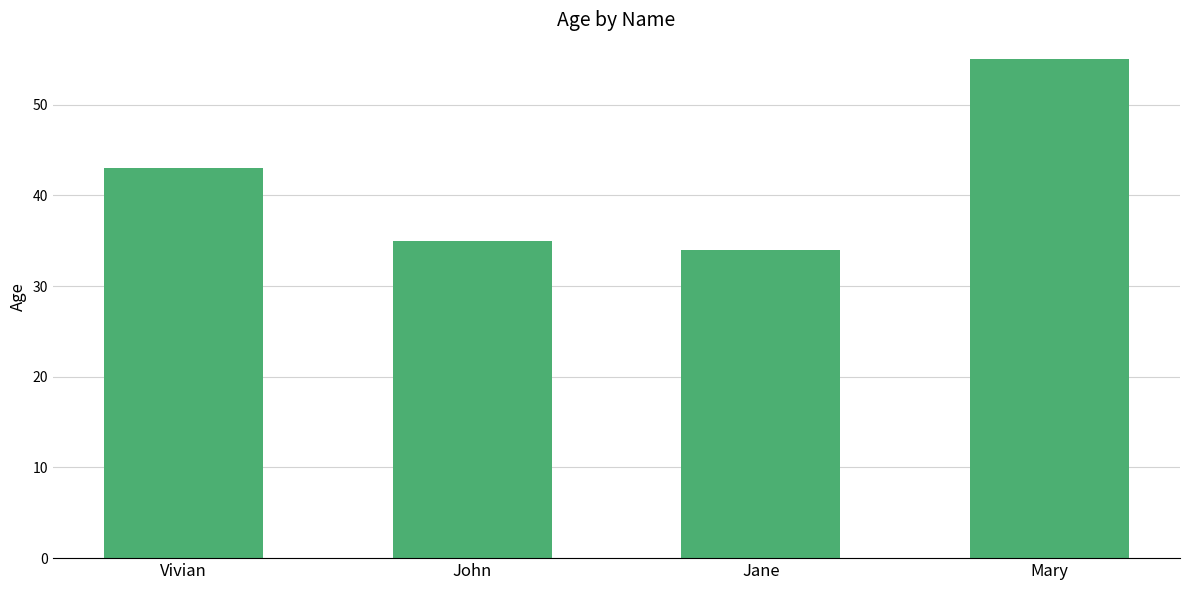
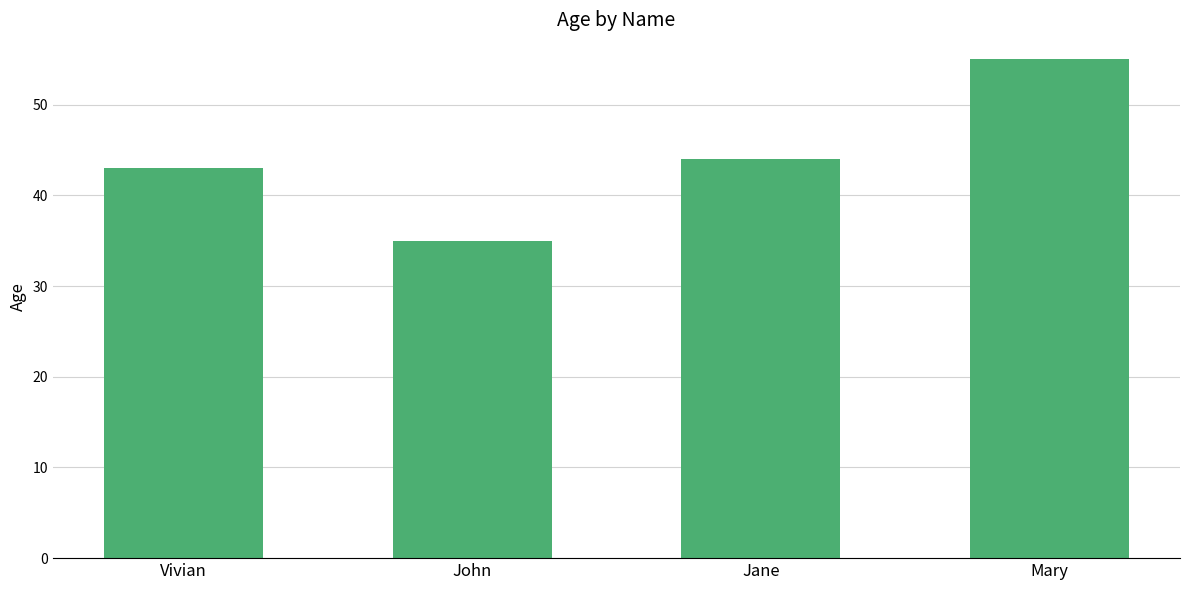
  {
    "Vivian": 43,
    "John": 35,
-   "Jane": 34,
+   "Jane": 44,
    "Mary": 55
  }
